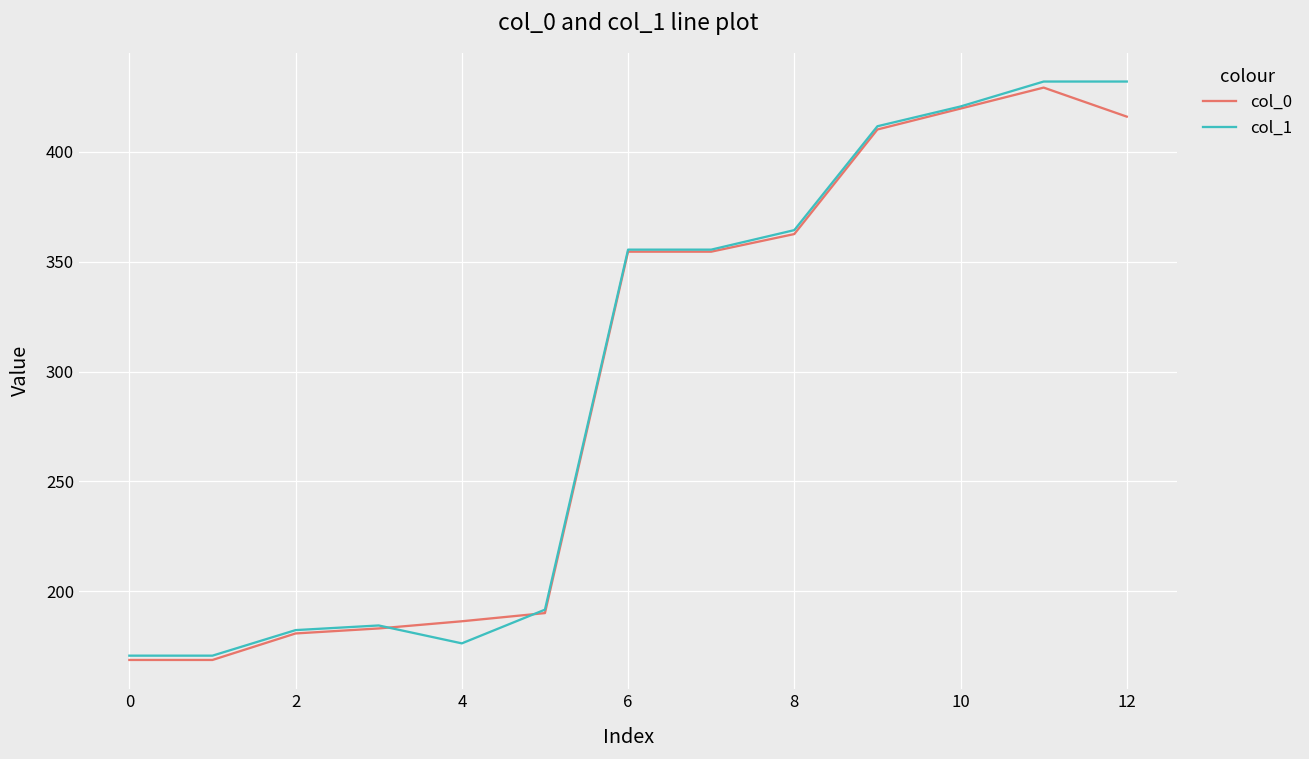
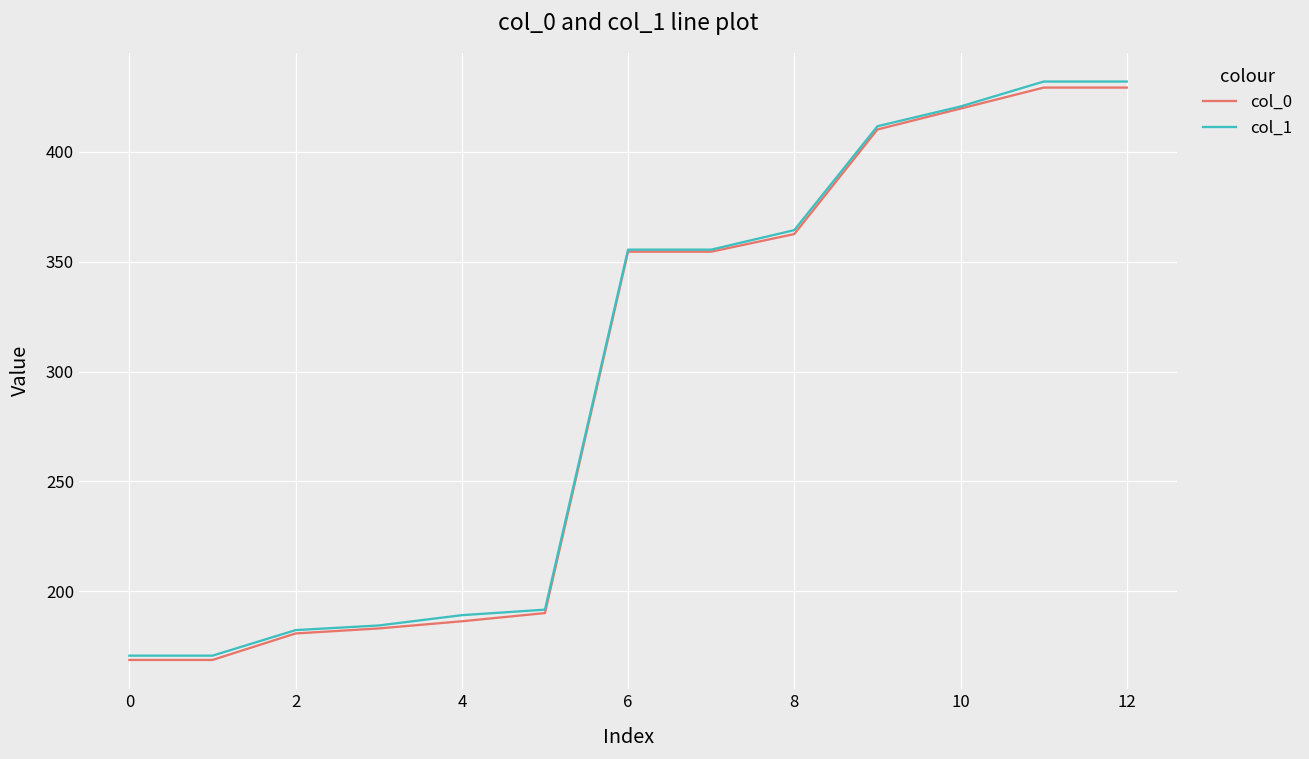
  {
    "col_0": {
      "0": 169,
      "2": 181,
      "4": 186,
      "8": 363,
-     "12": 416
+     "12": 429
    },
    "col_1": {
      "0": 171,
      "2": 182,
-     "4": 176,
+     "4": 189,
      "8": 364,
      "12": 432
    }
  }
